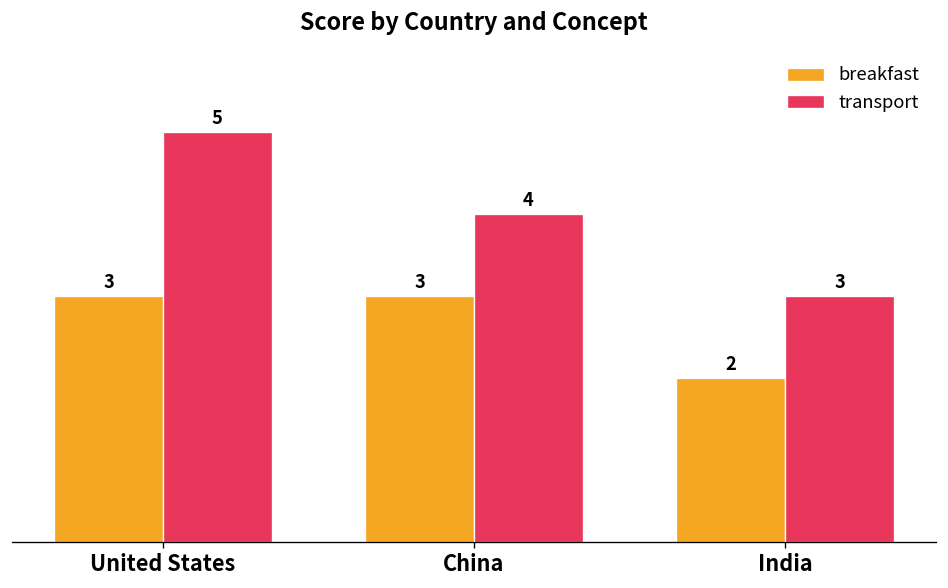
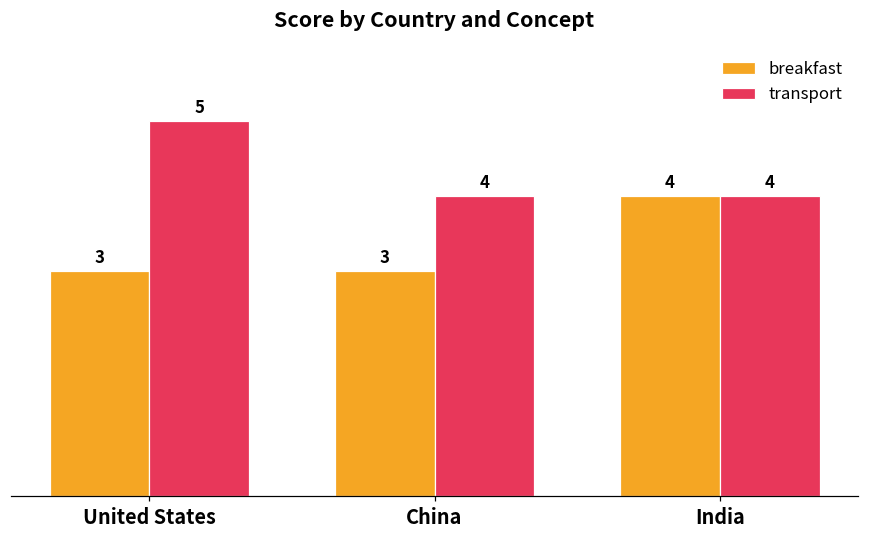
  {
    "breakfast": {
      "United States": 3,
      "China": 3,
-     "India": 2
+     "India": 4
    },
    "transport": {
      "United States": 5,
      "China": 4,
-     "India": 3
+     "India": 4
    }
  }
